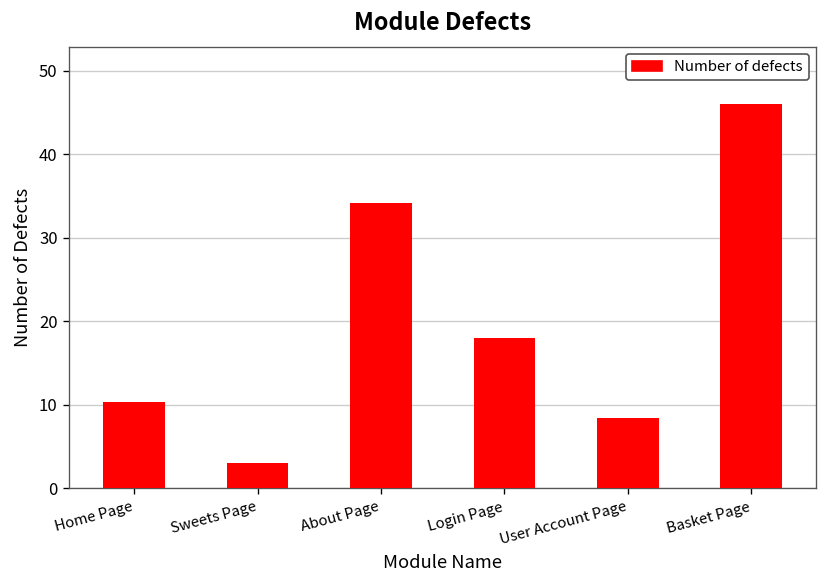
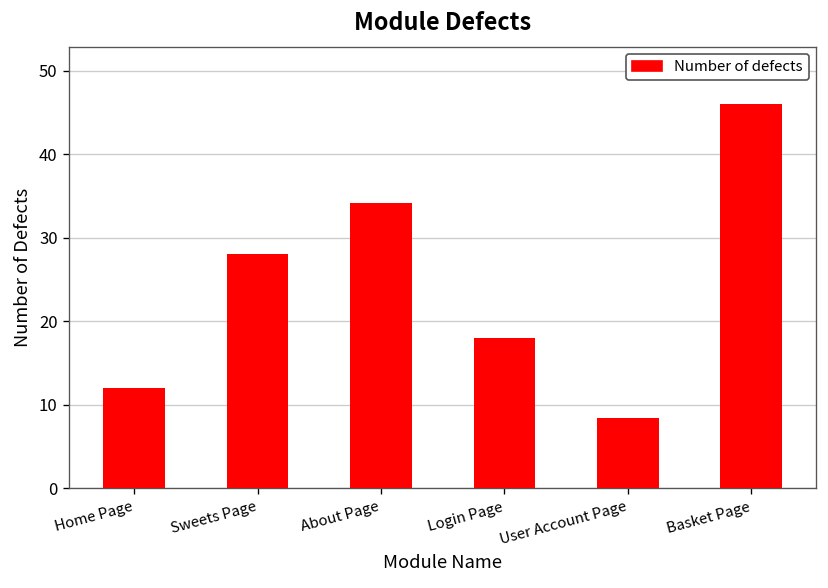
  {
-   "Home Page": 10,
-   "Sweets Page": 3,
+   "Home Page": 12,
+   "Sweets Page": 28,
    "About Page": 34,
    "Login Page": 18,
    "User Account Page": 8,
    "Basket Page": 46
  }
